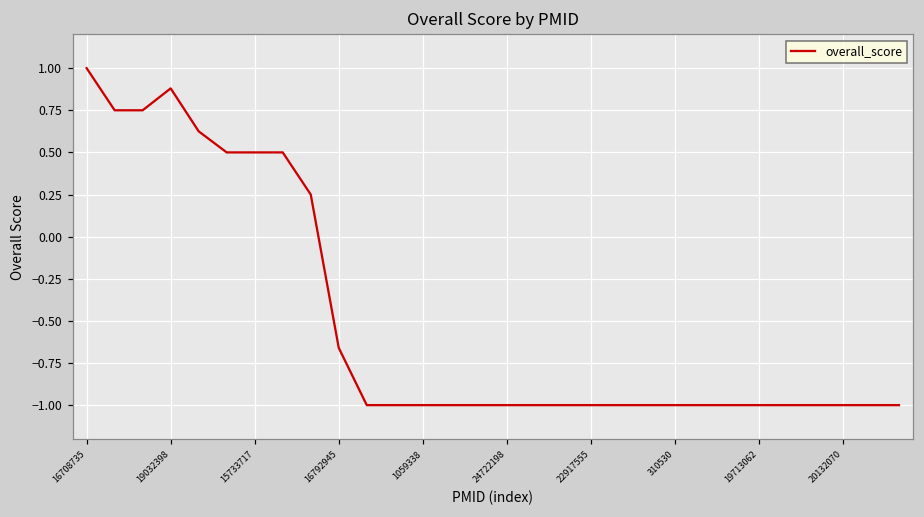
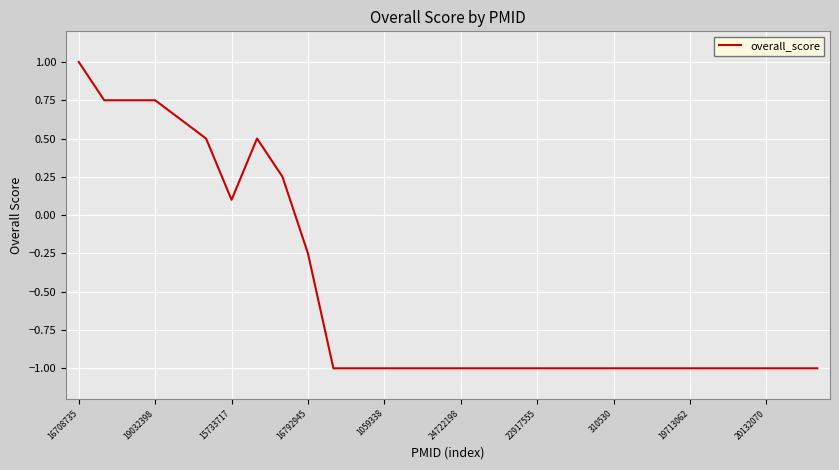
  {
    "16708735": 1.00,
-   "19032398": 0.88,
-   "15733717": 0.5,
-   "16792945": -0.66,
+   "19032398": 0.75,
+   "15733717": 0.1,
+   "16792945": -0.25,
    "1059338": -1.00,
    "24722198": -1.00,
    "22917555": -1.00,
    "310530": -1.00,
    "19713062": -1.00,
    "20132070": -1.00
  }
